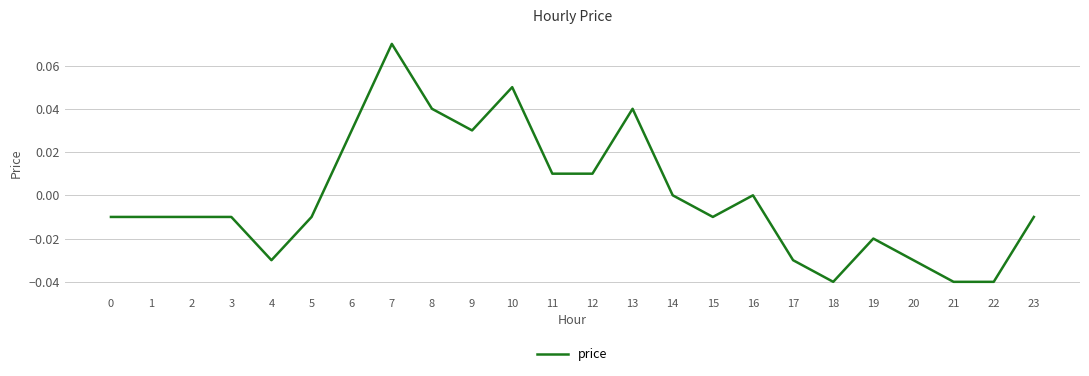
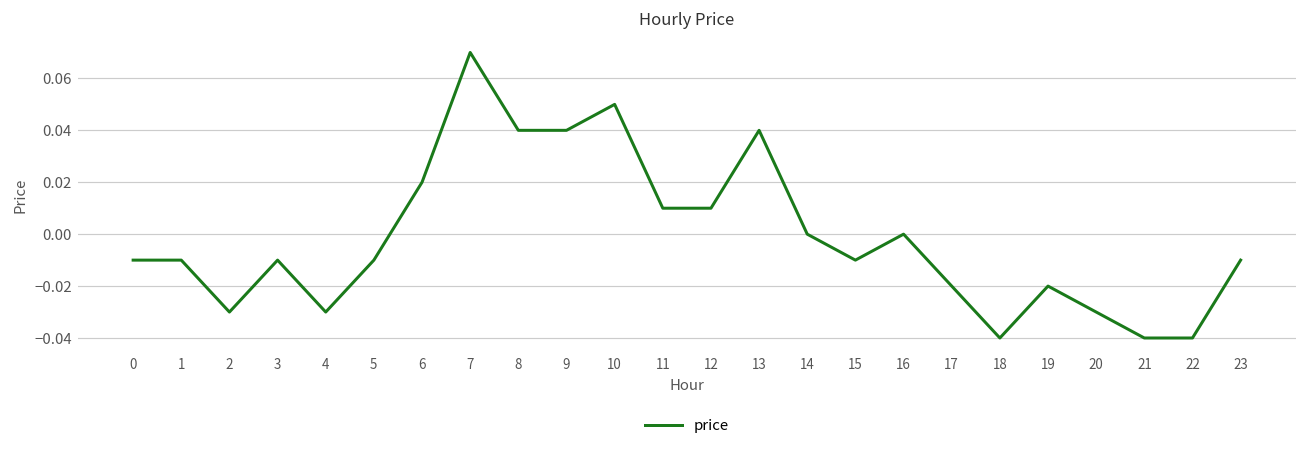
  {
    "0": -0.01,
    "1": -0.01,
-   "2": -0.01,
+   "2": -0.03,
    "3": -0.01,
    "4": -0.03,
    "5": -0.01,
-   "6": 0.03,
+   "6": 0.02,
    "7": 0.07,
    "8": 0.04,
-   "9": 0.03,
+   "9": 0.04,
    "10": 0.05,
    "11": 0.01,
    "12": 0.01,
    "13": 0.04,
    "14": 0.00,
    "15": -0.01,
    "16": 0.00,
-   "17": -0.03,
+   "17": -0.02,
    "18": -0.04,
    "19": -0.02,
    "20": -0.03,
    "21": -0.04,
    "22": -0.04,
    "23": -0.01
  }
